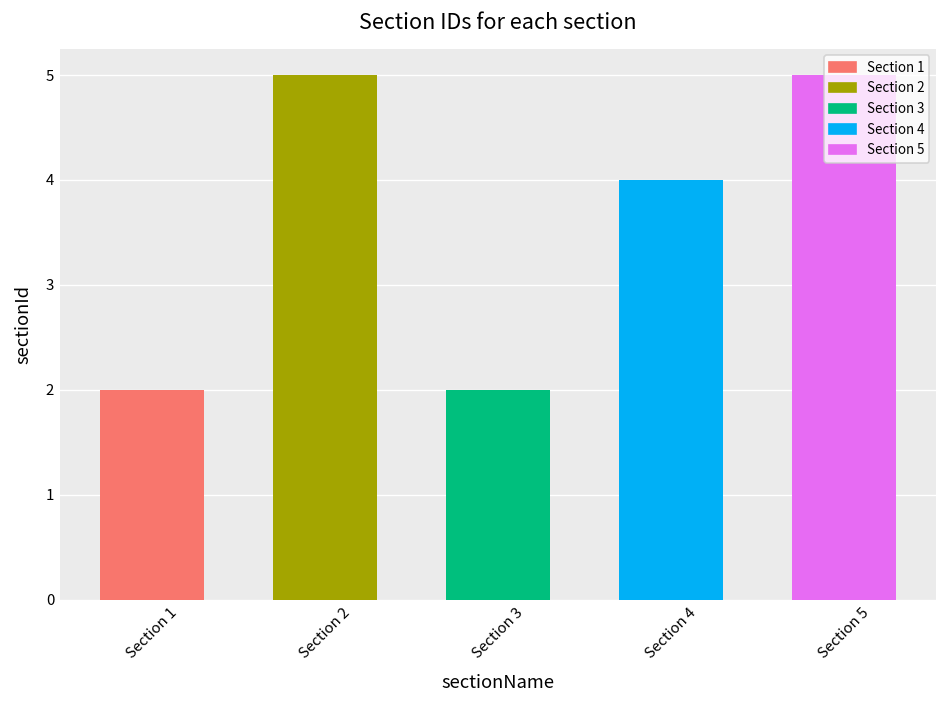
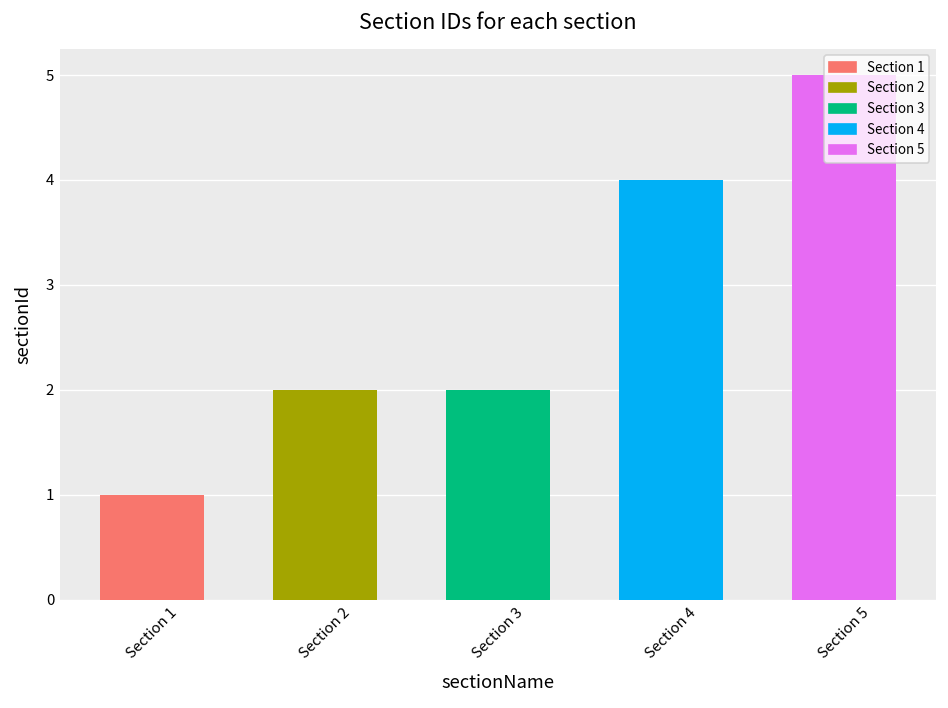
  {
-   "Section 1": 2,
-   "Section 2": 5,
+   "Section 1": 1,
+   "Section 2": 2,
    "Section 3": 2,
    "Section 4": 4
  }
